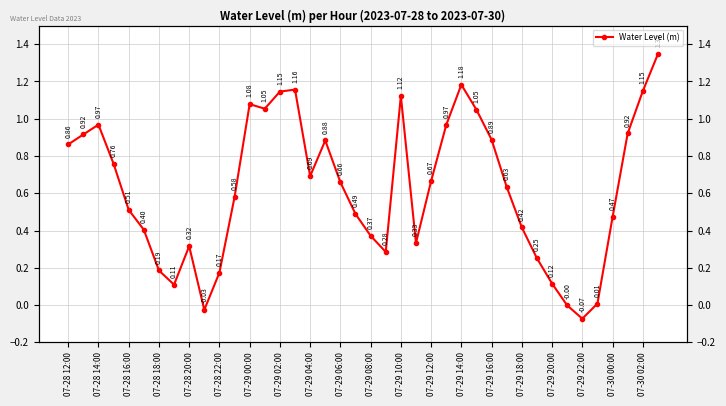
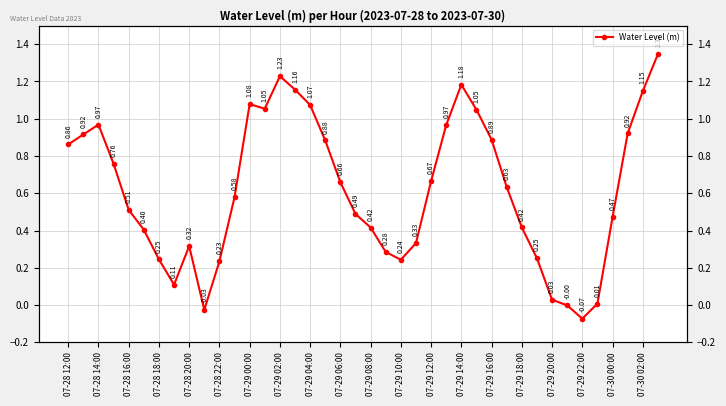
  {
    "07-28 12:00": 0.86,
    "07-28 14:00": 0.97,
    "07-28 16:00": 0.51,
-   "07-28 18:00": 0.19,
+   "07-28 18:00": 0.25,
    "07-28 20:00": 0.32,
-   "07-28 22:00": 0.17,
+   "07-28 22:00": 0.23,
    "07-29 00:00": 1.08,
-   "07-29 02:00": 1.15,
-   "07-29 04:00": 0.69,
+   "07-29 02:00": 1.23,
+   "07-29 04:00": 1.07,
    "07-29 06:00": 0.66,
-   "07-29 08:00": 0.37,
-   "07-29 10:00": 1.12,
+   "07-29 08:00": 0.42,
+   "07-29 10:00": 0.24,
    "07-29 12:00": 0.67,
    "07-29 14:00": 1.18,
    "07-29 16:00": 0.89,
    "07-29 18:00": 0.42,
-   "07-29 20:00": 0.12,
+   "07-29 20:00": 0.03,
    "07-29 22:00": -0.07,
    "07-30 00:00": 0.47,
    "07-30 02:00": 1.15
  }
